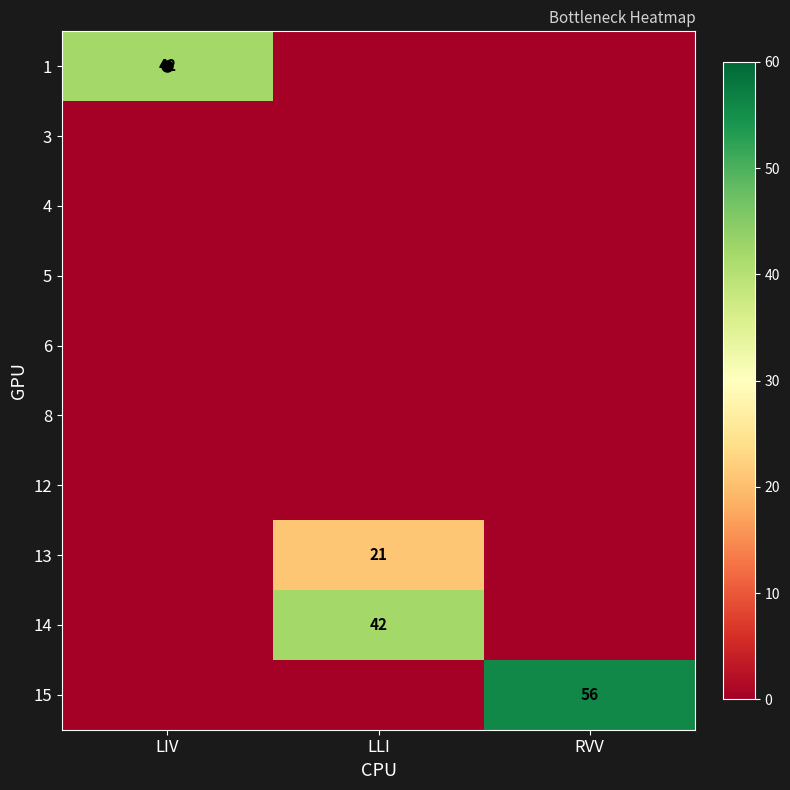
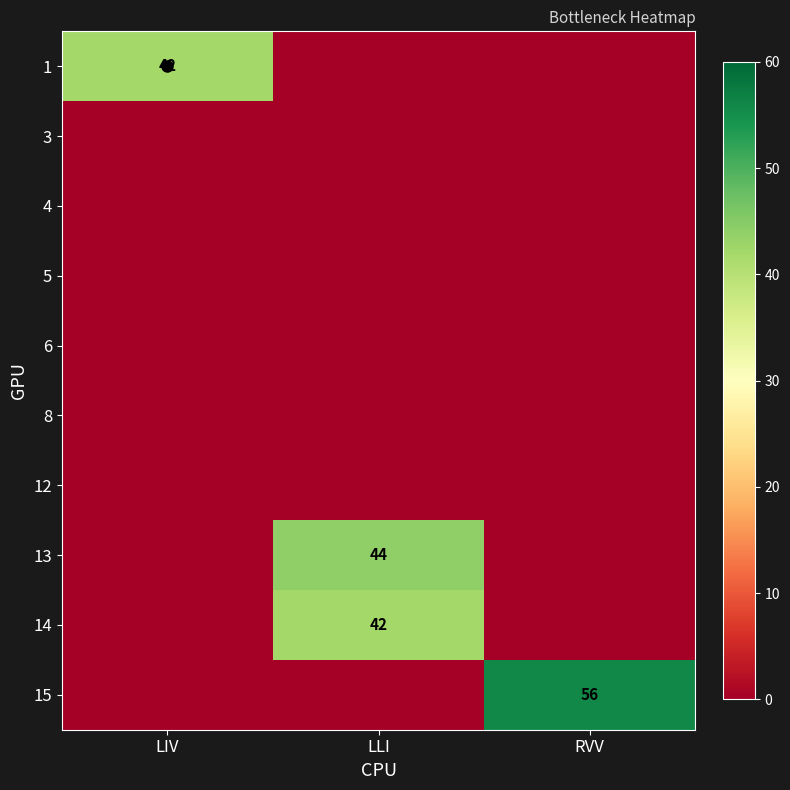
  {
    "13": {
-     "LLI": 21
+     "LLI": 44
    },
    "14": {
      "LLI": 42
    },
    "15": {
      "RVV": 56
    }
  }
